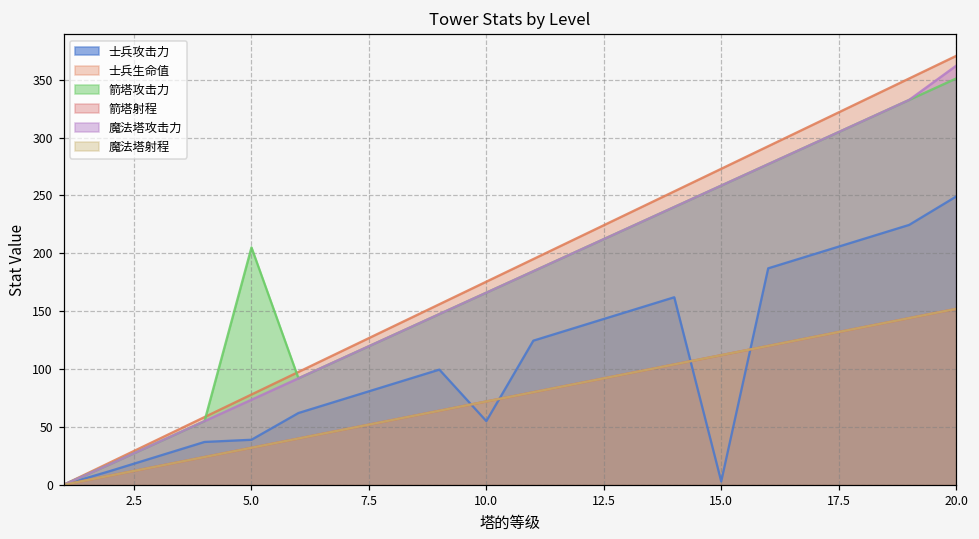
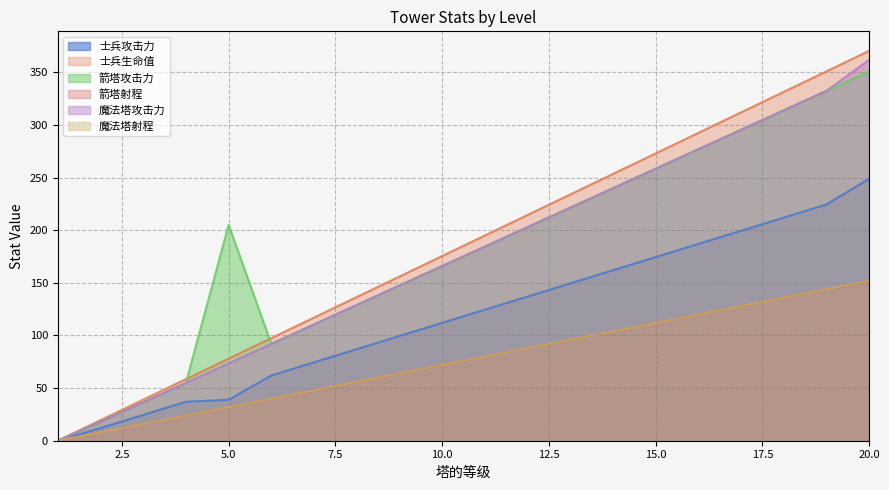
  {
    "士兵攻击力": {
      "5.0": 39,
-     "10.0": 55,
-     "15.0": 3,
+     "10.0": 112,
+     "15.0": 175,
      "20.0": 249
    },
    "箭塔攻击力": {
      "5.0": 205,
      "20.0": 351
    },
    "魔法塔攻击力": {
      "5.0": 74,
      "20.0": 362
    }
  }
